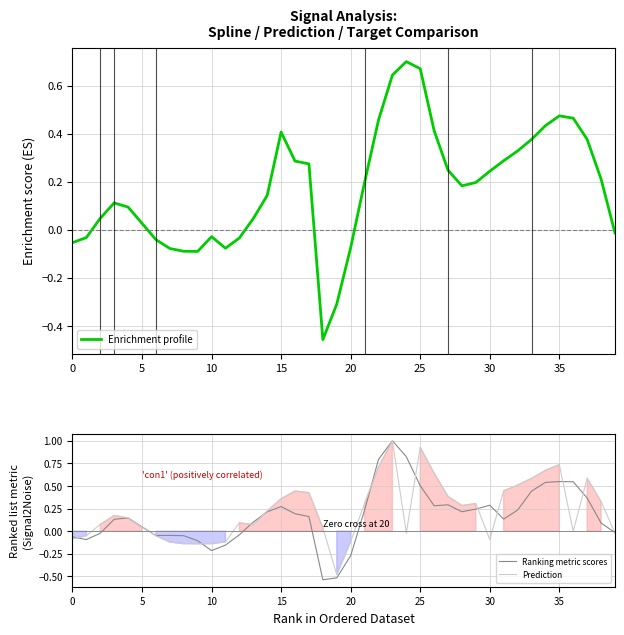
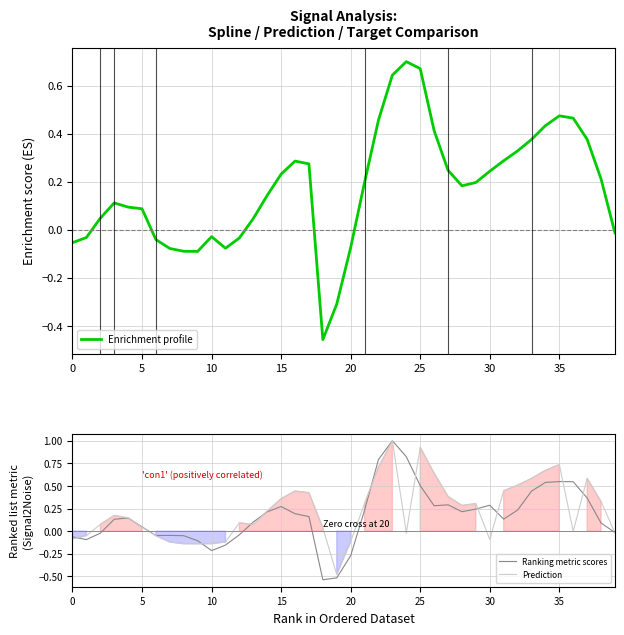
  {
    "Signal Analysis: Spline / Prediction / Target Comparison": {
      "0": -0.05,
-     "5": 0.03,
+     "5": 0.09,
      "10": -0.03,
-     "15": 0.41,
+     "15": 0.23,
      "20": -0.07,
      "25": 0.67,
      "30": 0.24,
      "35": 0.47
    }
  }
